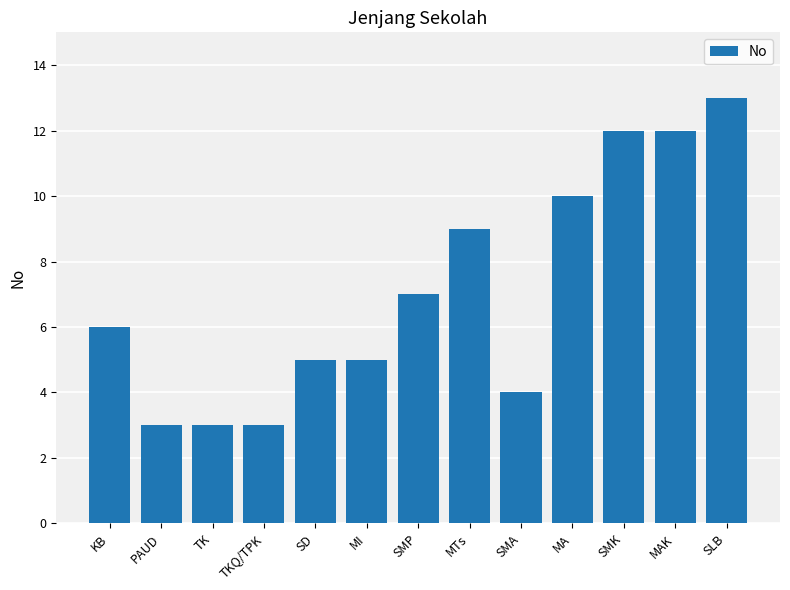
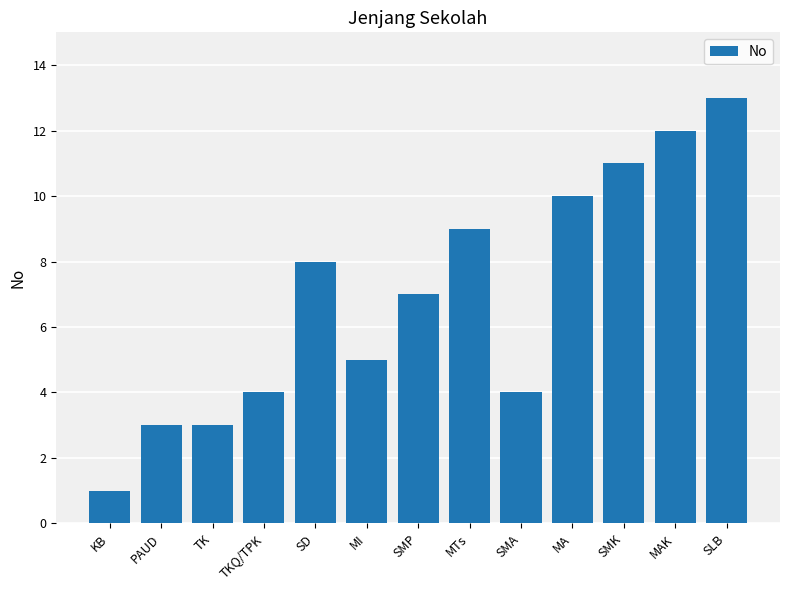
  {
-   "KB": 6,
+   "KB": 1,
    "PAUD": 3,
    "TK": 3,
-   "TKQ/TPK": 3,
-   "SD": 5,
+   "TKQ/TPK": 4,
+   "SD": 8,
    "MI": 5,
    "SMP": 7,
    "MTs": 9,
    "SMA": 4,
    "MA": 10,
-   "SMK": 12,
+   "SMK": 11,
    "MAK": 12,
    "SLB": 13
  }
